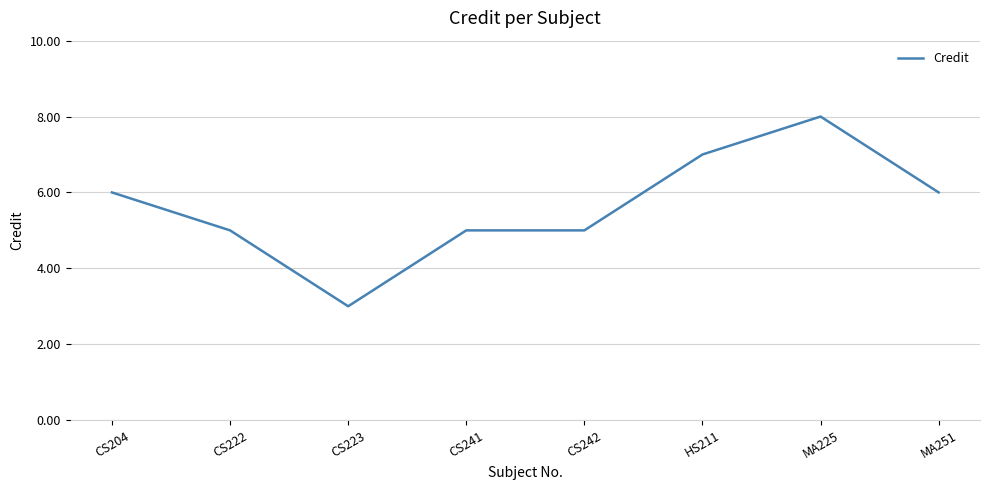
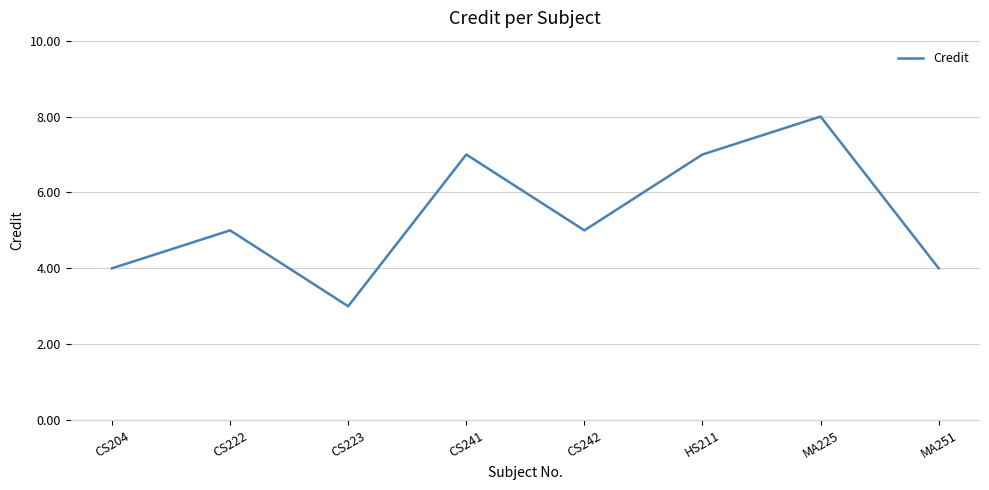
  {
-   "CS204": 6,
+   "CS204": 4,
    "CS222": 5,
    "CS223": 3,
-   "CS241": 5,
+   "CS241": 7,
    "CS242": 5,
    "HS211": 7,
    "MA225": 8,
-   "MA251": 6
+   "MA251": 4
  }
